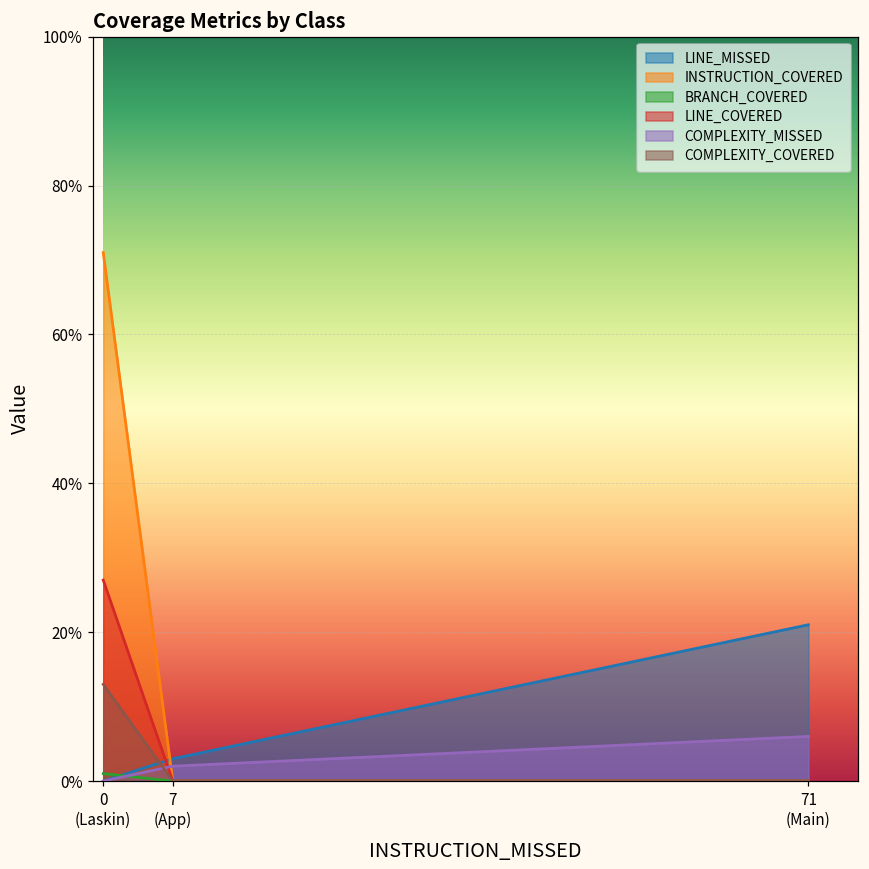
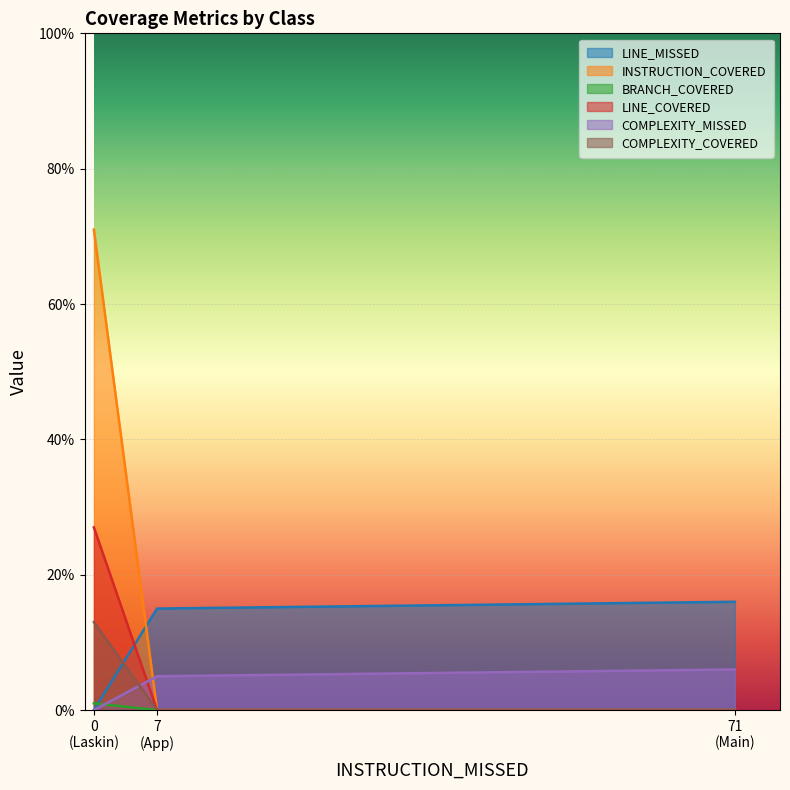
  {
    "LINE_MISSED": {
-     "7 (App)": "3%",
-     "71 (Main)": "21%"
+     "7 (App)": "15%",
+     "71 (Main)": "16%"
    },
    "INSTRUCTION_COVERED": {
      "0 (Laskin)": "71%"
    },
    "BRANCH_COVERED": {
      "0 (Laskin)": "1%"
    },
    "LINE_COVERED": {
      "0 (Laskin)": "27%"
    },
    "COMPLEXITY_MISSED": {
-     "7 (App)": "2%",
+     "7 (App)": "5%",
      "71 (Main)": "6%"
    },
    "COMPLEXITY_COVERED": {
      "0 (Laskin)": "13%"
    }
  }
